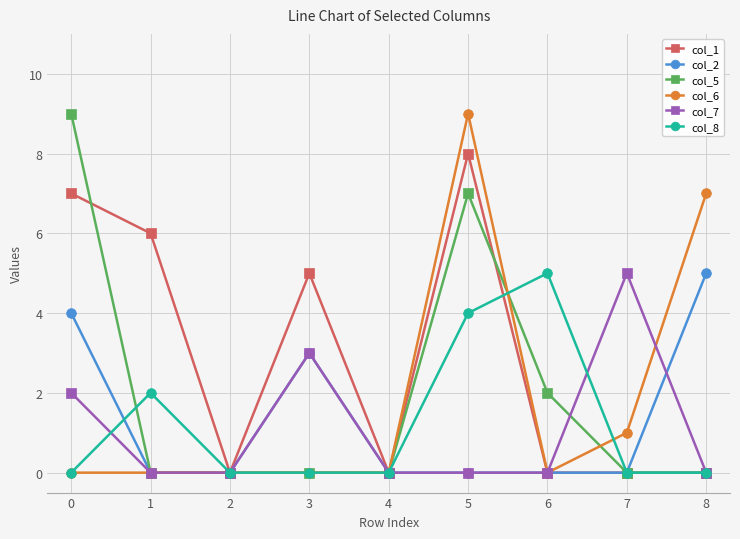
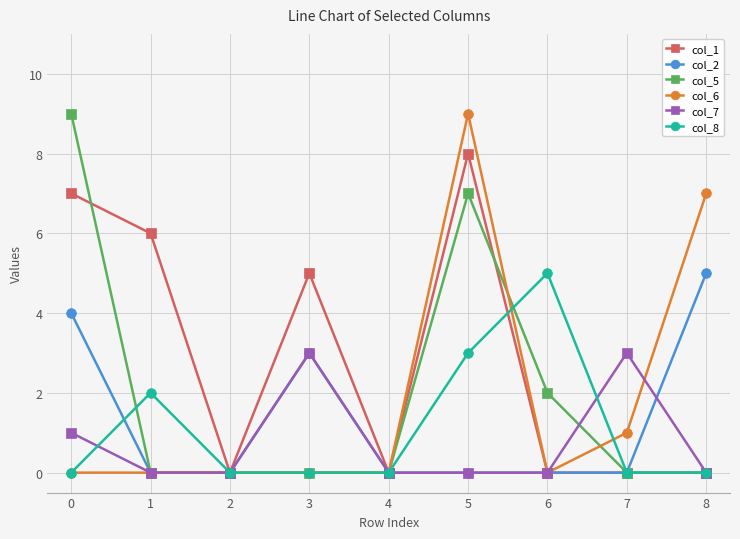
  {
    "col_2": {
      "0": 4,
      "8": 5
    },
    "col_5": {
      "0": 9,
      "5": 7,
      "6": 2
    },
    "col_7": {
-     "0": 2,
-     "7": 5
+     "0": 1,
+     "7": 3
    },
    "col_8": {
      "1": 2,
-     "5": 4,
+     "5": 3,
      "6": 5
    }
  }
